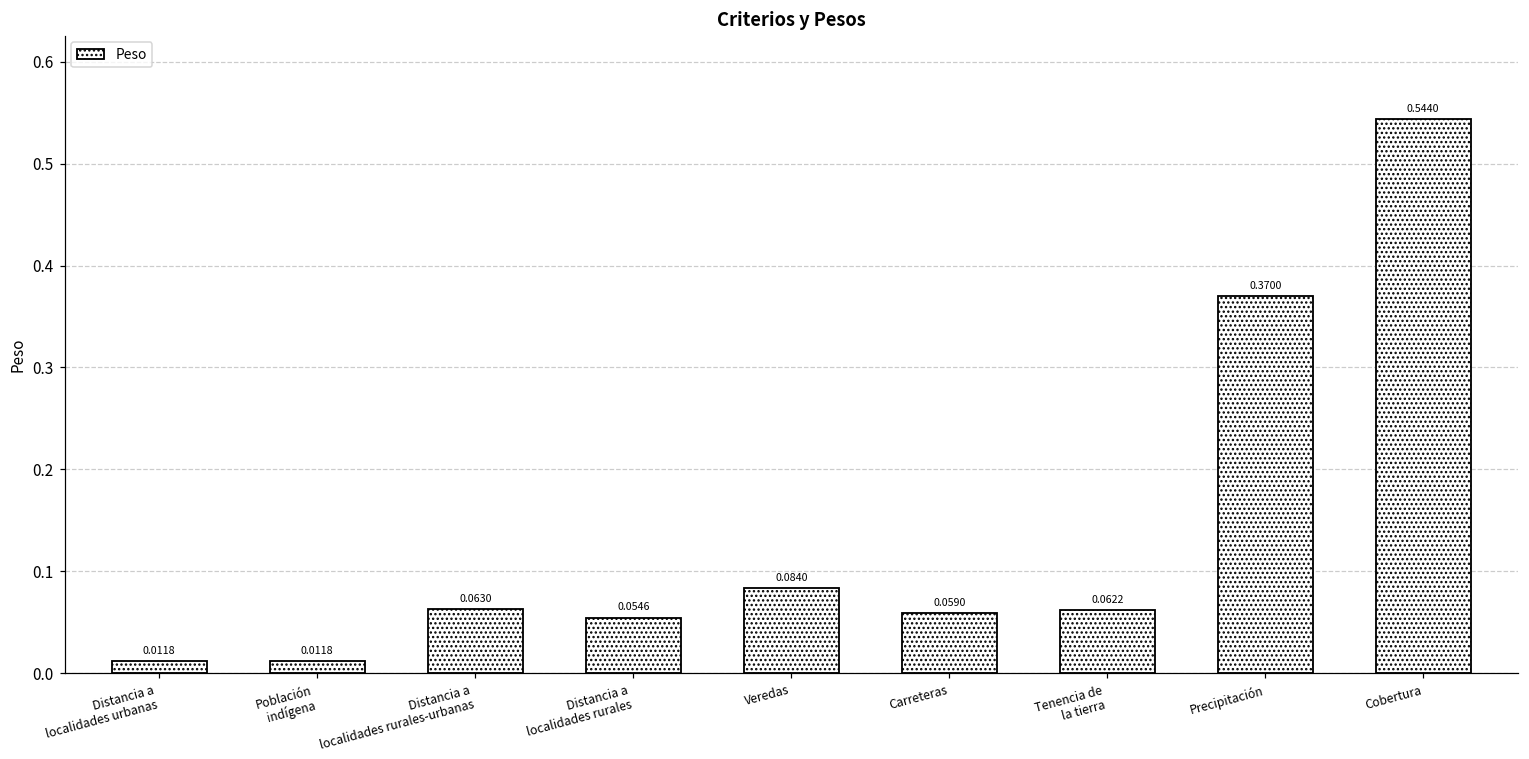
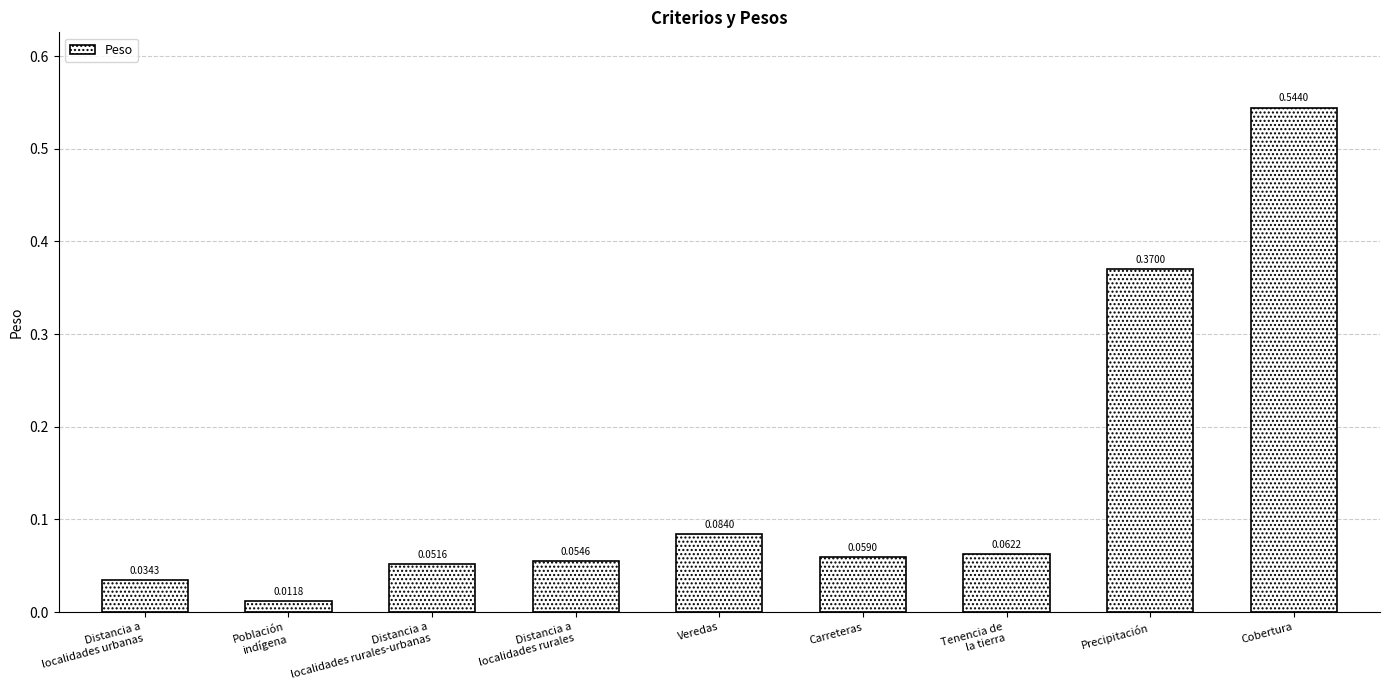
  {
-   "Distancia a localidades urbanas": 0.0118,
+   "Distancia a localidades urbanas": 0.0343,
    "Población indígena": 0.0118,
-   "Distancia a localidades rurales-urbanas": 0.0630,
+   "Distancia a localidades rurales-urbanas": 0.0516,
    "Distancia a localidades rurales": 0.0546,
    "Veredas": 0.0840,
    "Carreteras": 0.0590,
    "Tenencia de la tierra": 0.0622,
    "Precipitación": 0.3700,
    "Cobertura": 0.5440
  }
